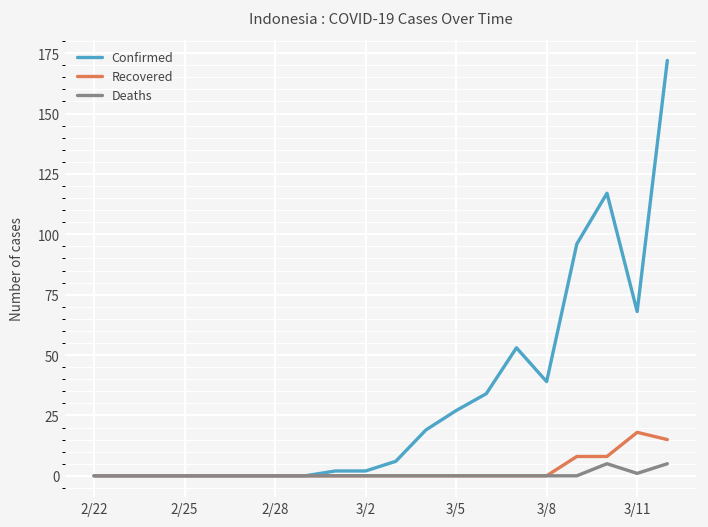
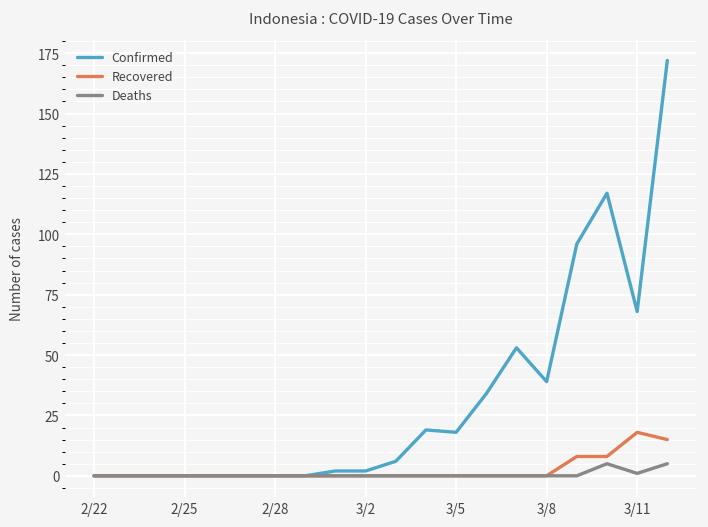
  {
    "Confirmed": {
      "3/2": 2,
-     "3/5": 27,
+     "3/5": 18,
      "3/8": 39,
      "3/11": 68
    },
    "Recovered": {
      "3/11": 18
    },
    "Deaths": {
      "3/11": 1
    }
  }
